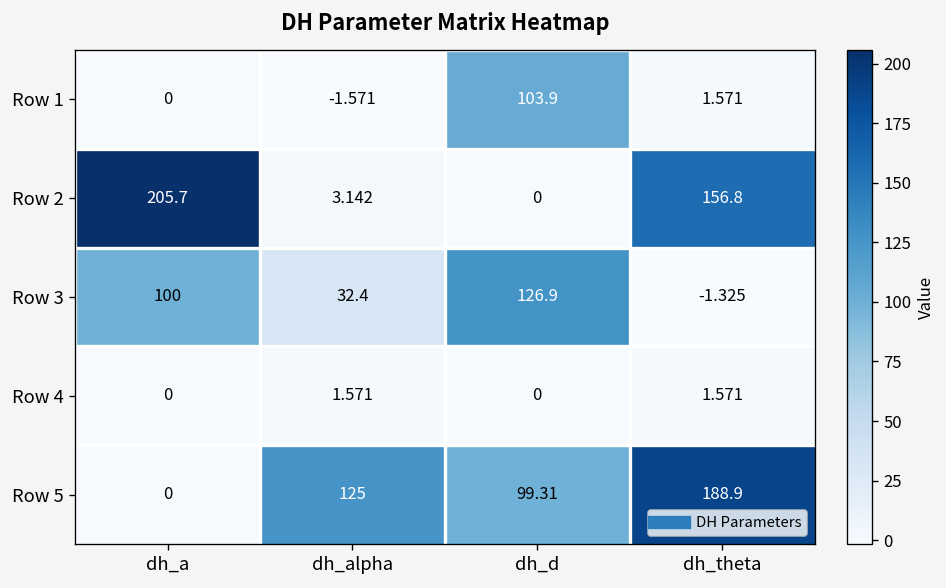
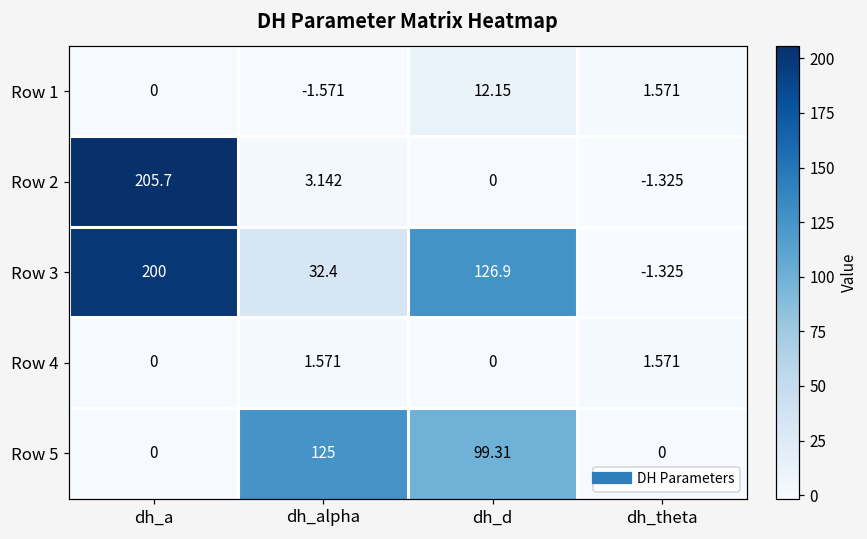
  {
    "Row 1": {
      "dh_a": 0,
      "dh_alpha": -1.571,
-     "dh_d": 103.9,
+     "dh_d": 12.15,
      "dh_theta": 1.571
    },
    "Row 2": {
      "dh_a": 205.7,
      "dh_alpha": 3.142,
      "dh_d": 0,
-     "dh_theta": 156.8
+     "dh_theta": -1.325
    },
    "Row 3": {
-     "dh_a": 100,
+     "dh_a": 200,
      "dh_alpha": 32.4,
      "dh_d": 126.9,
      "dh_theta": -1.325
    },
    "Row 4": {
      "dh_a": 0,
      "dh_alpha": 1.571,
      "dh_d": 0,
      "dh_theta": 1.571
    },
    "Row 5": {
      "dh_a": 0,
      "dh_alpha": 125,
      "dh_d": 99.31,
-     "dh_theta": 188.9
+     "dh_theta": 0
    }
  }
